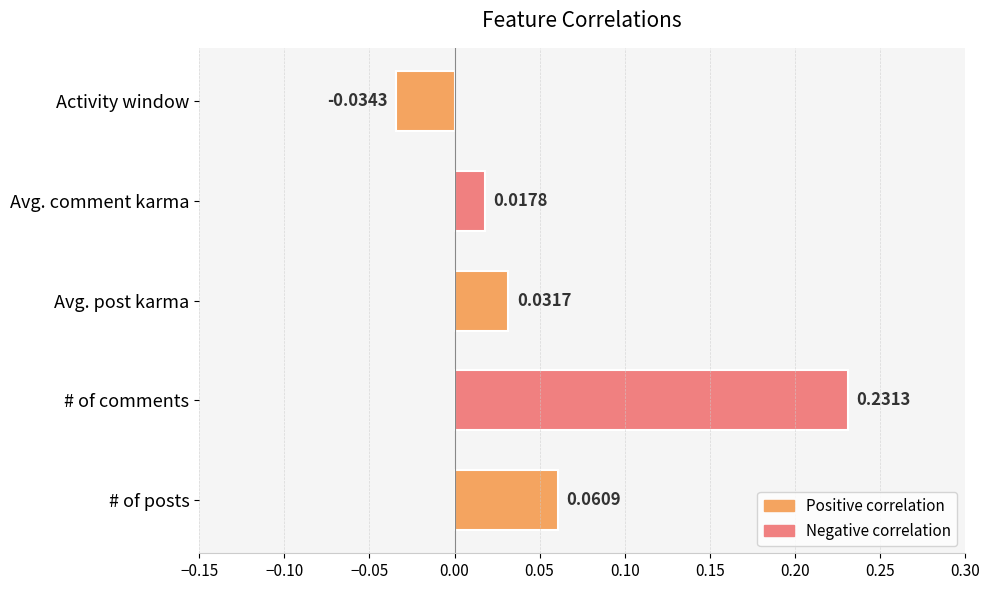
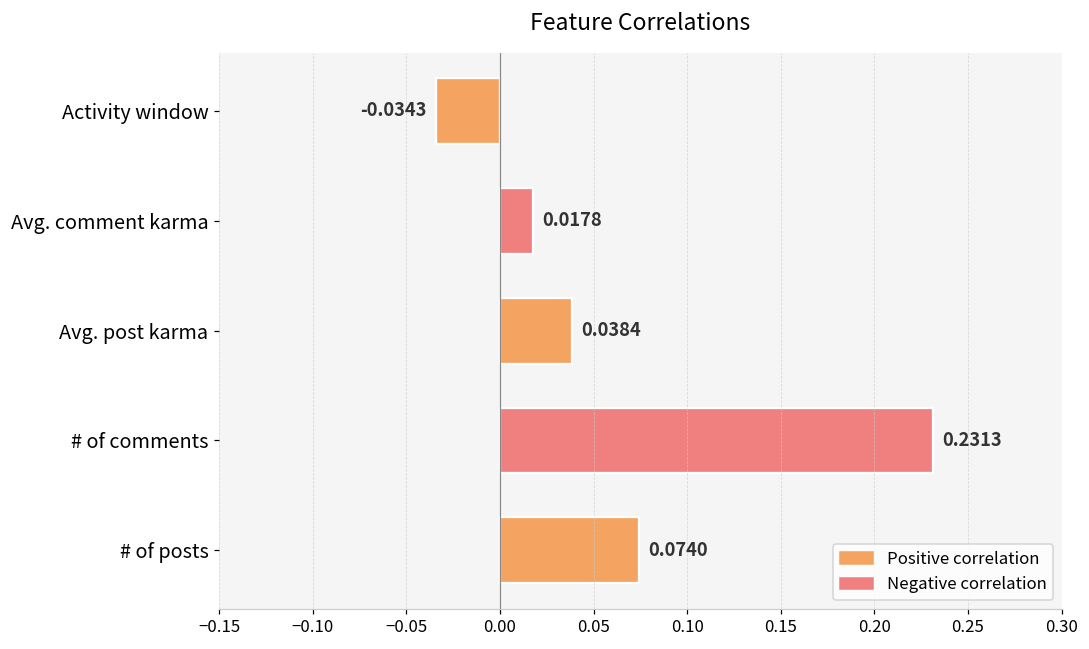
  {
    "Activity window": -0.0343,
    "Avg. comment karma": 0.0178,
-   "Avg. post karma": 0.0317,
+   "Avg. post karma": 0.0384,
    "# of comments": 0.2313,
-   "# of posts": 0.0609
+   "# of posts": 0.0740
  }
